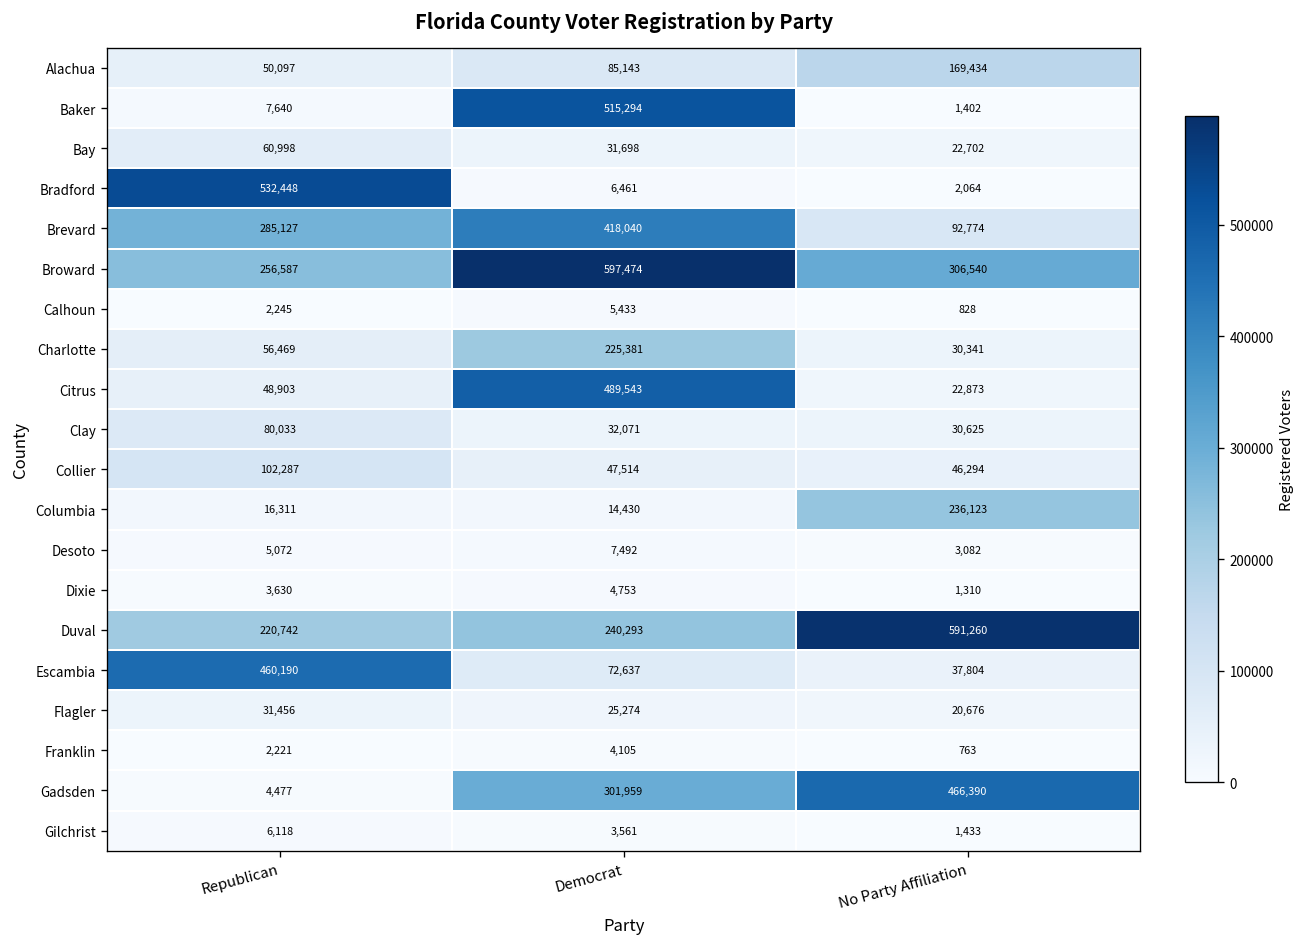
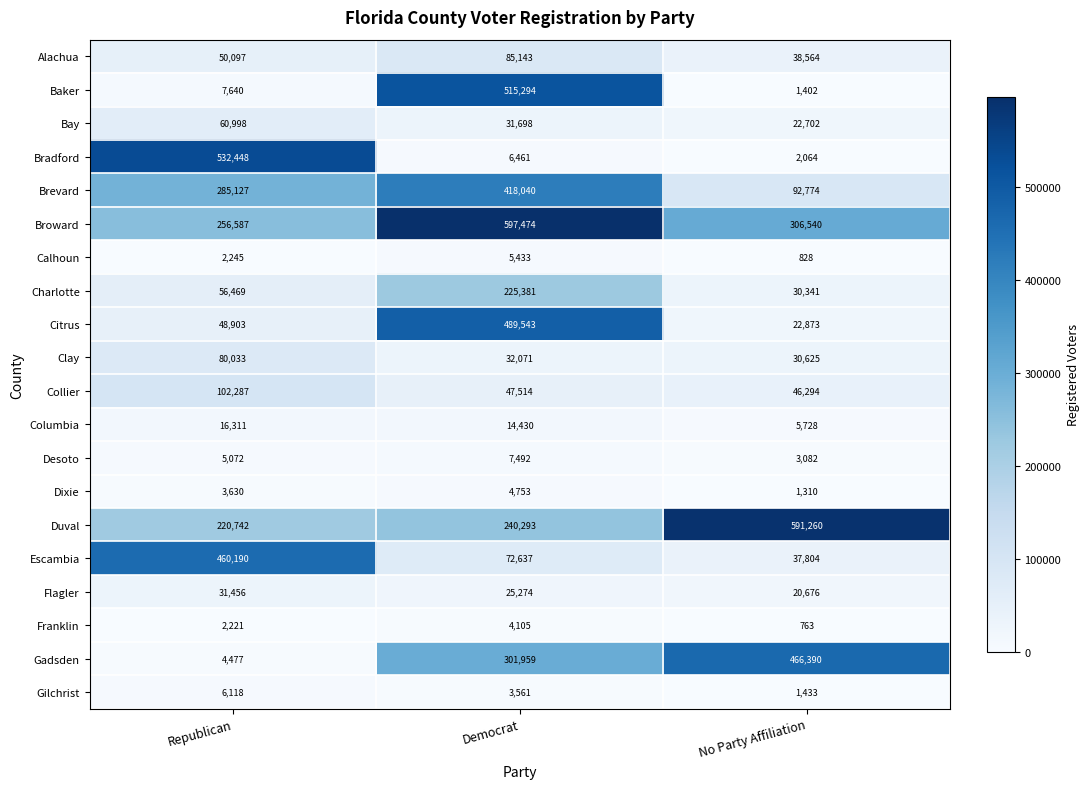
  {
    "Alachua": {
      "Republican": "50,097",
      "Democrat": "85,143",
-     "No Party Affiliation": "169,434"
+     "No Party Affiliation": "38,564"
    },
    "Baker": {
      "Republican": "7,640",
      "Democrat": "515,294",
      "No Party Affiliation": "1,402"
    },
    "Bay": {
      "Republican": "60,998",
      "Democrat": "31,698",
      "No Party Affiliation": "22,702"
    },
    "Bradford": {
      "Republican": "532,448",
      "Democrat": "6,461",
      "No Party Affiliation": "2,064"
    },
    "Brevard": {
      "Republican": "285,127",
      "Democrat": "418,040",
      "No Party Affiliation": "92,774"
    },
    "Broward": {
      "Republican": "256,587",
      "Democrat": "597,474",
      "No Party Affiliation": "306,540"
    },
    "Calhoun": {
      "Republican": "2,245",
      "Democrat": "5,433",
      "No Party Affiliation": "828"
    },
    "Charlotte": {
      "Republican": "56,469",
      "Democrat": "225,381",
      "No Party Affiliation": "30,341"
    },
    "Citrus": {
      "Republican": "48,903",
      "Democrat": "489,543",
      "No Party Affiliation": "22,873"
    },
    "Clay": {
      "Republican": "80,033",
      "Democrat": "32,071",
      "No Party Affiliation": "30,625"
    },
    "Collier": {
      "Republican": "102,287",
      "Democrat": "47,514",
      "No Party Affiliation": "46,294"
    },
    "Columbia": {
      "Republican": "16,311",
      "Democrat": "14,430",
-     "No Party Affiliation": "236,123"
+     "No Party Affiliation": "5,728"
    },
    "Desoto": {
      "Republican": "5,072",
      "Democrat": "7,492",
      "No Party Affiliation": "3,082"
    },
    "Dixie": {
      "Republican": "3,630",
      "Democrat": "4,753",
      "No Party Affiliation": "1,310"
    },
    "Duval": {
      "Republican": "220,742",
      "Democrat": "240,293",
      "No Party Affiliation": "591,260"
    },
    "Escambia": {
      "Republican": "460,190",
      "Democrat": "72,637",
      "No Party Affiliation": "37,804"
    },
    "Flagler": {
      "Republican": "31,456",
      "Democrat": "25,274",
      "No Party Affiliation": "20,676"
    },
    "Franklin": {
      "Republican": "2,221",
      "Democrat": "4,105",
      "No Party Affiliation": "763"
    },
    "Gadsden": {
      "Republican": "4,477",
      "Democrat": "301,959",
      "No Party Affiliation": "466,390"
    },
    "Gilchrist": {
      "Republican": "6,118",
      "Democrat": "3,561",
      "No Party Affiliation": "1,433"
    }
  }
